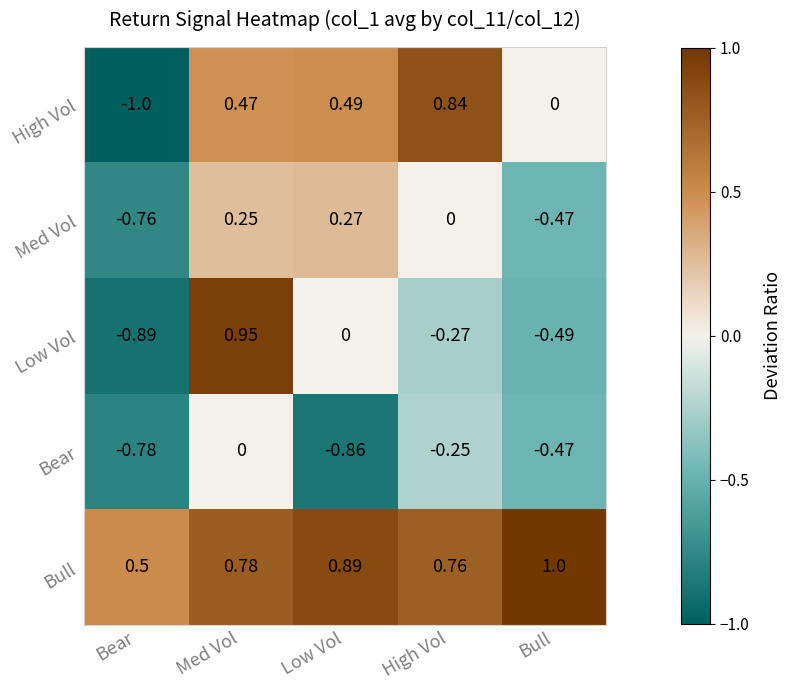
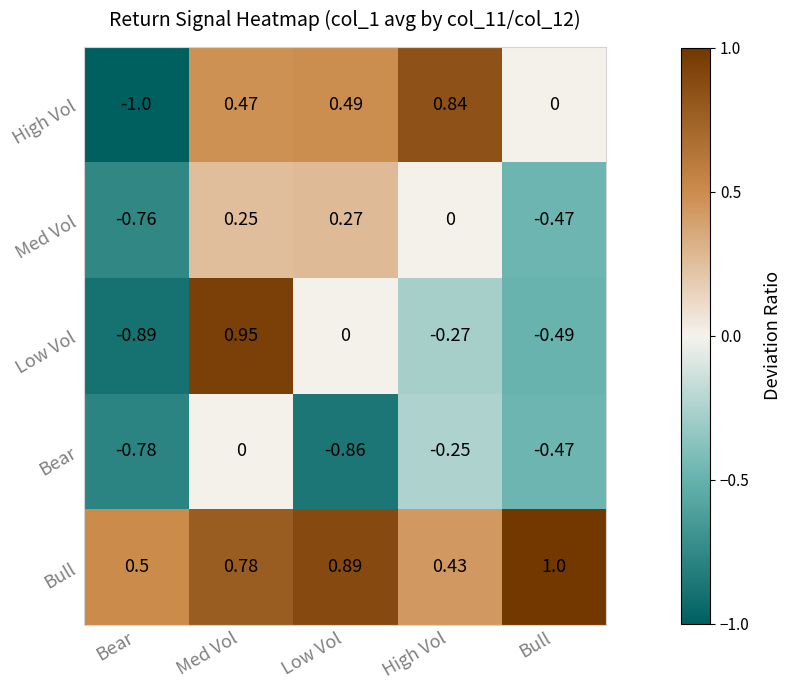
  {
    "High Vol": {
      "Bear": -1.0,
      "Med Vol": 0.47,
      "Low Vol": 0.49,
      "High Vol": 0.84,
      "Bull": 0
    },
    "Med Vol": {
      "Bear": -0.76,
      "Med Vol": 0.25,
      "Low Vol": 0.27,
      "High Vol": 0,
      "Bull": -0.47
    },
    "Low Vol": {
      "Bear": -0.89,
      "Med Vol": 0.95,
      "Low Vol": 0,
      "High Vol": -0.27,
      "Bull": -0.49
    },
    "Bear": {
      "Bear": -0.78,
      "Med Vol": 0,
      "Low Vol": -0.86,
      "High Vol": -0.25,
      "Bull": -0.47
    },
    "Bull": {
      "Bear": 0.5,
      "Med Vol": 0.78,
      "Low Vol": 0.89,
-     "High Vol": 0.76,
+     "High Vol": 0.43,
      "Bull": 1.0
    }
  }
